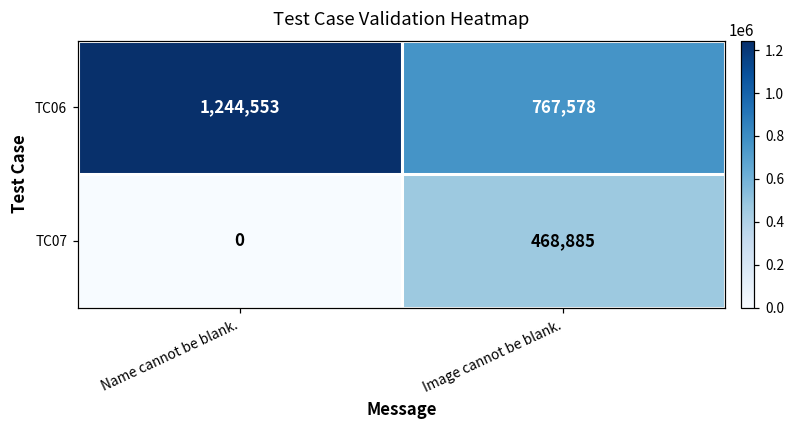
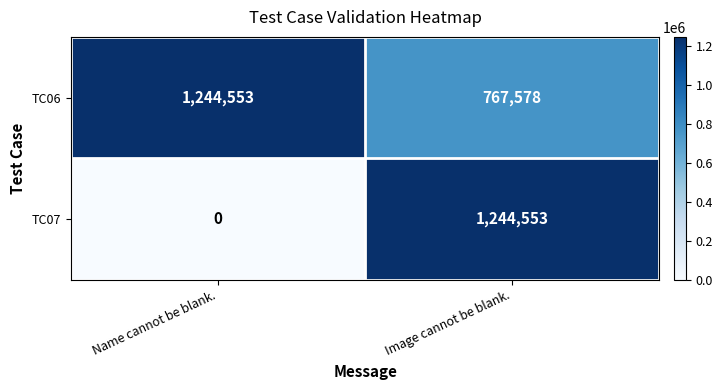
  {
    "TC06": {
      "Name cannot be blank.": "1,244,553",
      "Image cannot be blank.": "767,578"
    },
    "TC07": {
      "Name cannot be blank.": "0",
-     "Image cannot be blank.": "468,885"
+     "Image cannot be blank.": "1,244,553"
    }
  }
